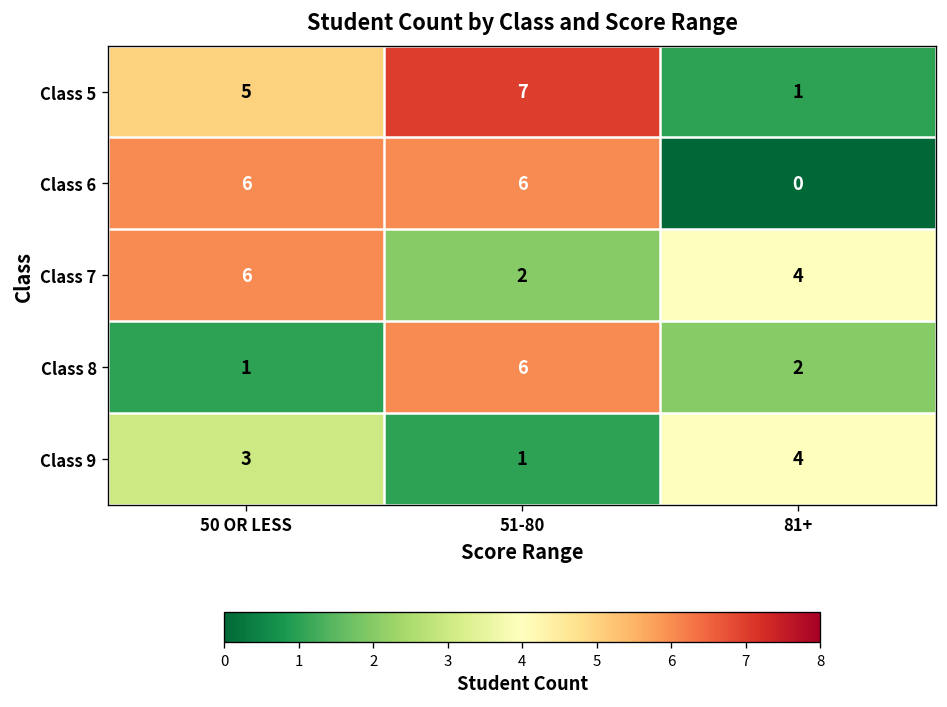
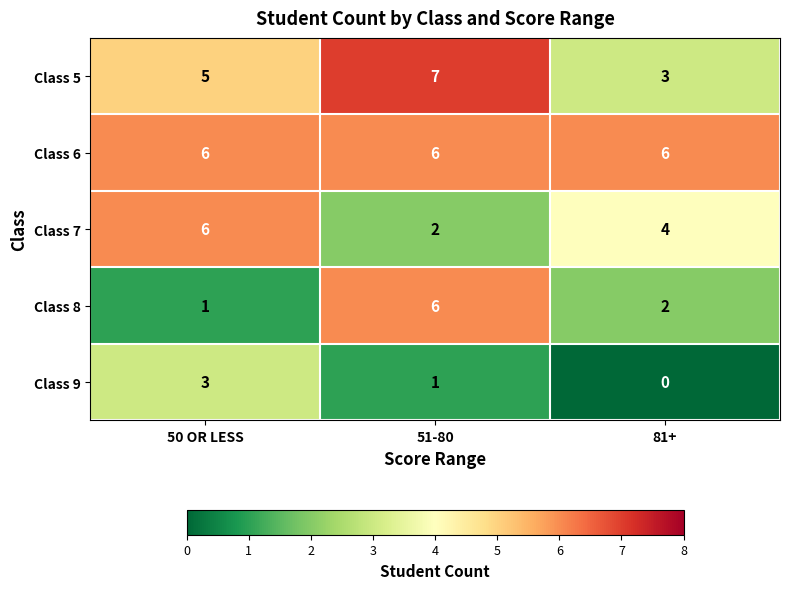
  {
    "Class 5": {
      "50 OR LESS": 5,
      "51-80": 7,
-     "81+": 1
+     "81+": 3
    },
    "Class 6": {
      "50 OR LESS": 6,
      "51-80": 6,
-     "81+": 0
+     "81+": 6
    },
    "Class 7": {
      "50 OR LESS": 6,
      "51-80": 2,
      "81+": 4
    },
    "Class 8": {
      "50 OR LESS": 1,
      "51-80": 6,
      "81+": 2
    },
    "Class 9": {
      "50 OR LESS": 3,
      "51-80": 1,
-     "81+": 4
+     "81+": 0
    }
  }
